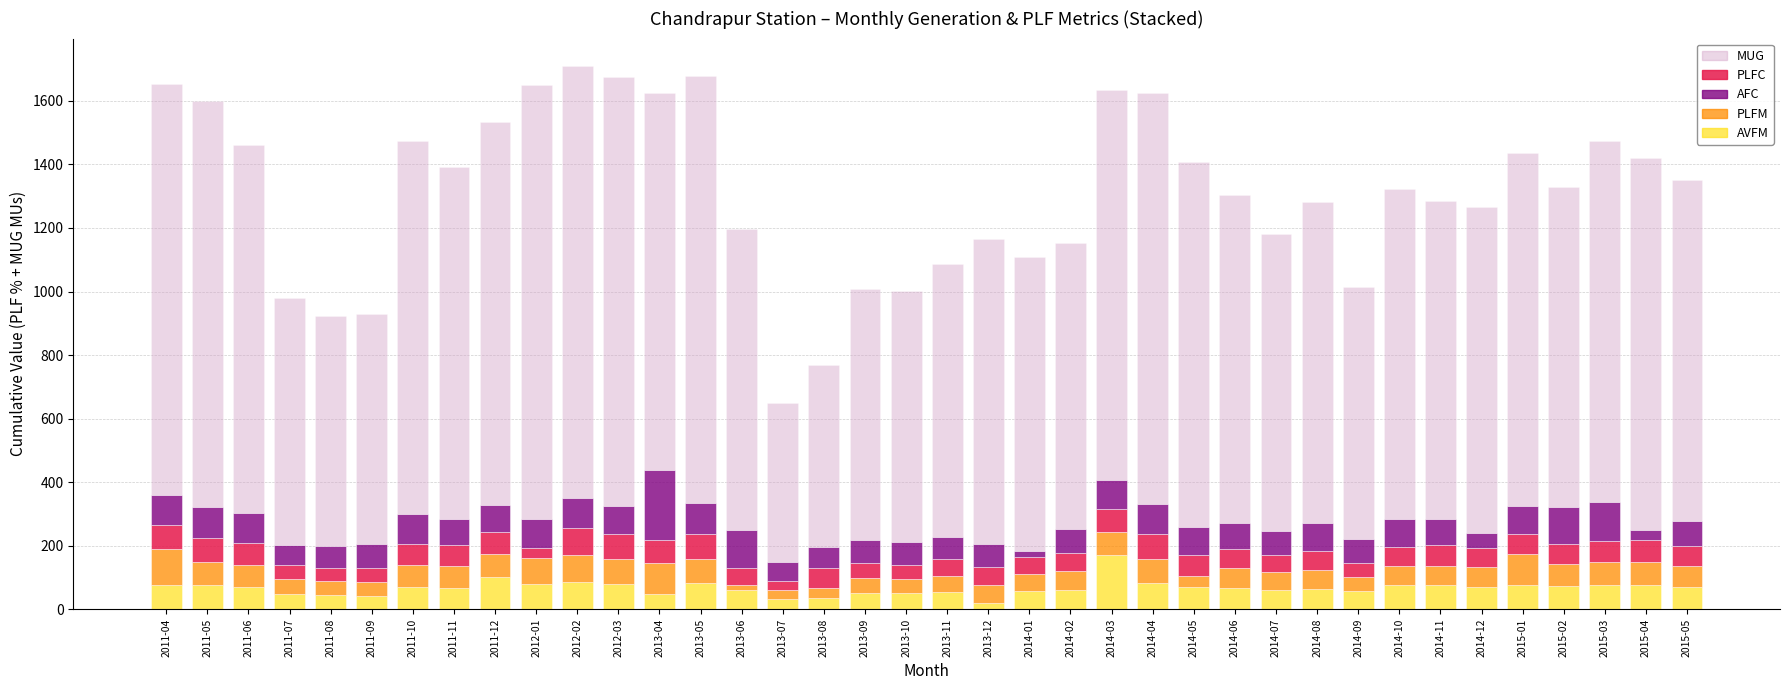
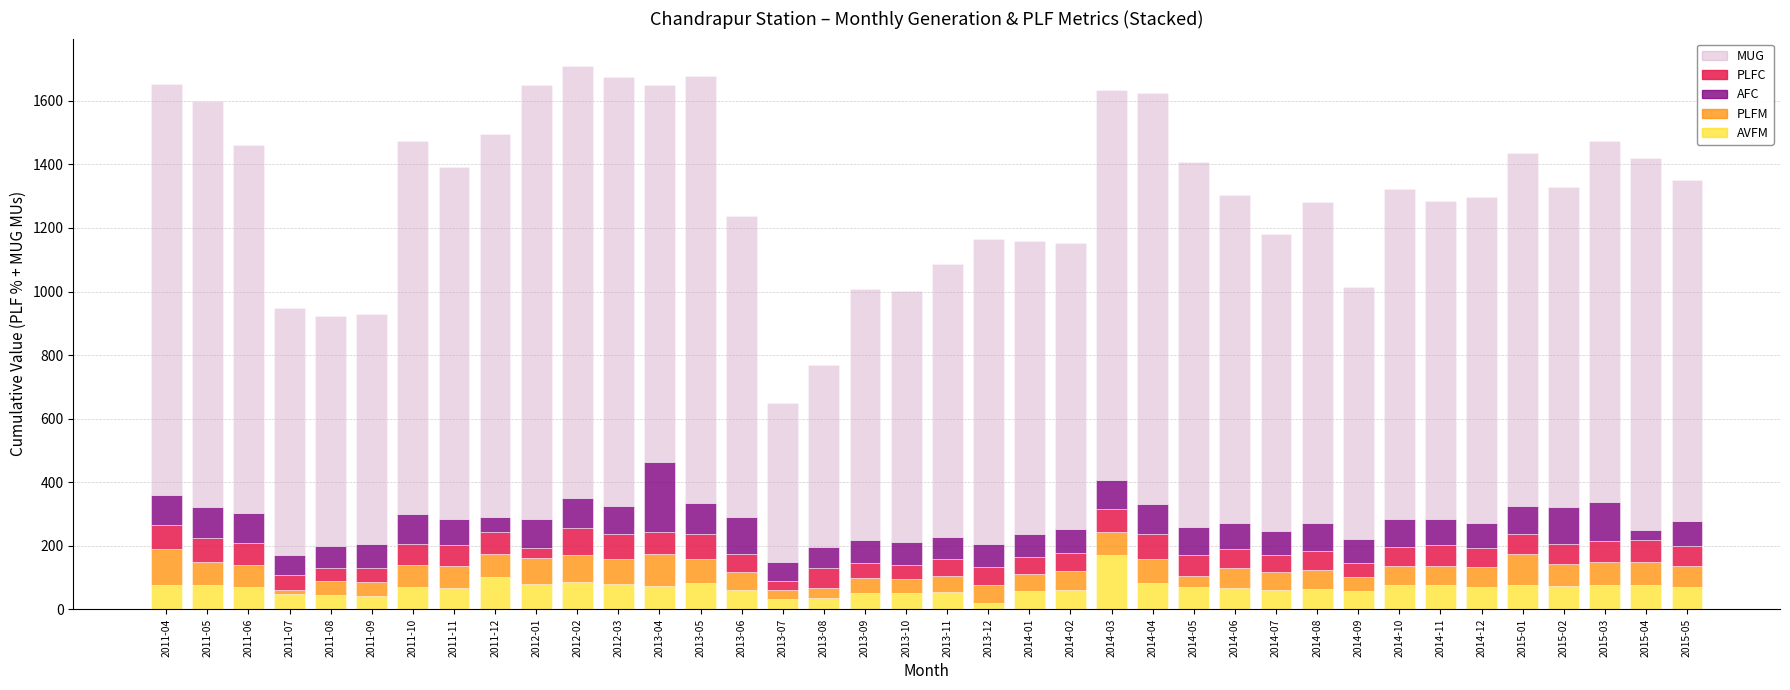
  {
    "AVFM": {
      "2011-04": 80,
      "2011-05": 80,
      "2011-06": 70,
      "2011-07": 50,
      "2011-08": 40,
      "2011-09": 40,
      "2011-10": 70,
      "2011-11": 70,
      "2011-12": 100,
      "2012-01": 80,
      "2012-02": 90,
      "2012-03": 80,
-     "2013-04": 50,
+     "2013-04": 70,
      "2013-05": 80,
      "2013-06": 60,
      "2013-07": 30,
      "2013-08": 30,
      "2013-09": 50,
      "2013-10": 50,
      "2013-11": 50,
      "2013-12": 20,
      "2014-01": 60,
      "2014-02": 60,
      "2014-03": 170,
      "2014-04": 80,
      "2014-05": 70,
      "2014-06": 70,
      "2014-07": 60,
      "2014-08": 60,
      "2014-09": 60,
      "2014-10": 80,
      "2014-11": 70,
      "2014-12": 70,
      "2015-01": 80,
      "2015-02": 70,
      "2015-03": 80,
      "2015-04": 80,
      "2015-05": 70
    },
    "PLFM": {
      "2011-04": 110,
      "2011-05": 70,
      "2011-06": 70,
-     "2011-07": 50,
+     "2011-07": 20,
      "2011-08": 40,
      "2011-09": 40,
      "2011-10": 70,
      "2011-11": 70,
      "2011-12": 70,
      "2012-01": 80,
      "2012-02": 90,
      "2012-03": 80,
      "2013-04": 100,
      "2013-05": 80,
-     "2013-06": 10,
+     "2013-06": 60,
      "2013-07": 30,
      "2013-08": 30,
      "2013-09": 50,
      "2013-10": 40,
      "2013-11": 50,
      "2013-12": 60,
      "2014-01": 60,
      "2014-02": 60,
      "2014-03": 70,
      "2014-04": 80,
      "2014-05": 40,
      "2014-06": 60,
      "2014-07": 60,
      "2014-08": 60,
      "2014-09": 40,
      "2014-10": 60,
      "2014-11": 60,
      "2014-12": 60,
      "2015-01": 100,
      "2015-02": 70,
      "2015-03": 70,
      "2015-04": 70,
      "2015-05": 70
    },
    "PLFC": {
      "2011-04": 80,
      "2011-05": 70,
      "2011-06": 70,
      "2011-07": 40,
      "2011-08": 40,
      "2011-09": 40,
      "2011-10": 70,
      "2011-11": 70,
      "2011-12": 70,
      "2012-01": 30,
      "2012-02": 80,
      "2012-03": 80,
      "2013-04": 70,
      "2013-05": 80,
      "2013-06": 60,
      "2013-07": 30,
      "2013-08": 70,
      "2013-09": 50,
      "2013-10": 50,
      "2013-11": 50,
      "2013-12": 60,
      "2014-01": 50,
      "2014-02": 60,
      "2014-03": 70,
      "2014-04": 80,
      "2014-05": 70,
      "2014-06": 60,
      "2014-07": 50,
      "2014-08": 60,
      "2014-09": 50,
      "2014-10": 60,
      "2014-11": 70,
      "2014-12": 60,
      "2015-01": 60,
      "2015-02": 60,
      "2015-03": 70,
      "2015-04": 70,
      "2015-05": 60
    },
    "AFC": {
      "2011-04": 90,
      "2011-05": 100,
      "2011-06": 100,
      "2011-07": 60,
      "2011-08": 70,
      "2011-09": 80,
      "2011-10": 90,
      "2011-11": 80,
-     "2011-12": 80,
+     "2011-12": 50,
      "2012-01": 90,
      "2012-02": 100,
      "2012-03": 90,
      "2013-04": 220,
      "2013-05": 100,
      "2013-06": 120,
      "2013-07": 60,
      "2013-08": 70,
      "2013-09": 70,
      "2013-10": 70,
      "2013-11": 70,
      "2013-12": 70,
-     "2014-01": 20,
+     "2014-01": 70,
      "2014-02": 80,
      "2014-03": 90,
      "2014-04": 100,
      "2014-05": 90,
      "2014-06": 80,
      "2014-07": 70,
      "2014-08": 90,
      "2014-09": 70,
      "2014-10": 90,
      "2014-11": 80,
-     "2014-12": 50,
+     "2014-12": 80,
      "2015-01": 90,
      "2015-02": 110,
      "2015-03": 120,
      "2015-04": 30,
      "2015-05": 80
    },
    "MUG": {
      "2011-04": 1290,
      "2011-05": 1280,
      "2011-06": 1160,
      "2011-07": 780,
      "2011-08": 720,
      "2011-09": 720,
      "2011-10": 1170,
      "2011-11": 1110,
      "2011-12": 1210,
      "2012-01": 1360,
      "2012-02": 1360,
      "2012-03": 1350,
      "2013-04": 1190,
      "2013-05": 1340,
      "2013-06": 950,
      "2013-07": 500,
      "2013-08": 570,
      "2013-09": 790,
      "2013-10": 790,
      "2013-11": 860,
      "2013-12": 960,
      "2014-01": 920,
      "2014-02": 900,
      "2014-03": 1230,
      "2014-04": 1290,
      "2014-05": 1150,
      "2014-06": 1030,
      "2014-07": 930,
      "2014-08": 1010,
      "2014-09": 800,
      "2014-10": 1040,
      "2014-11": 1000,
      "2014-12": 1030,
      "2015-01": 1110,
      "2015-02": 1010,
      "2015-03": 1140,
      "2015-04": 1170,
      "2015-05": 1070
    }
  }
